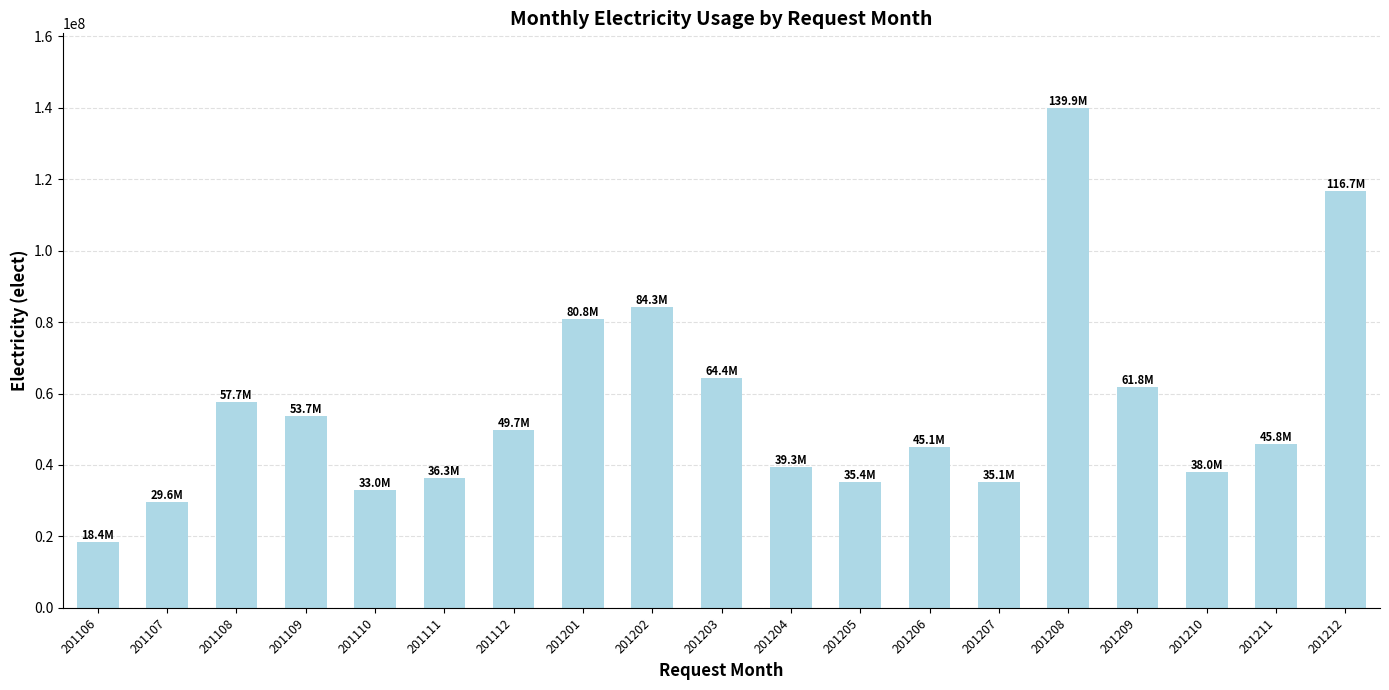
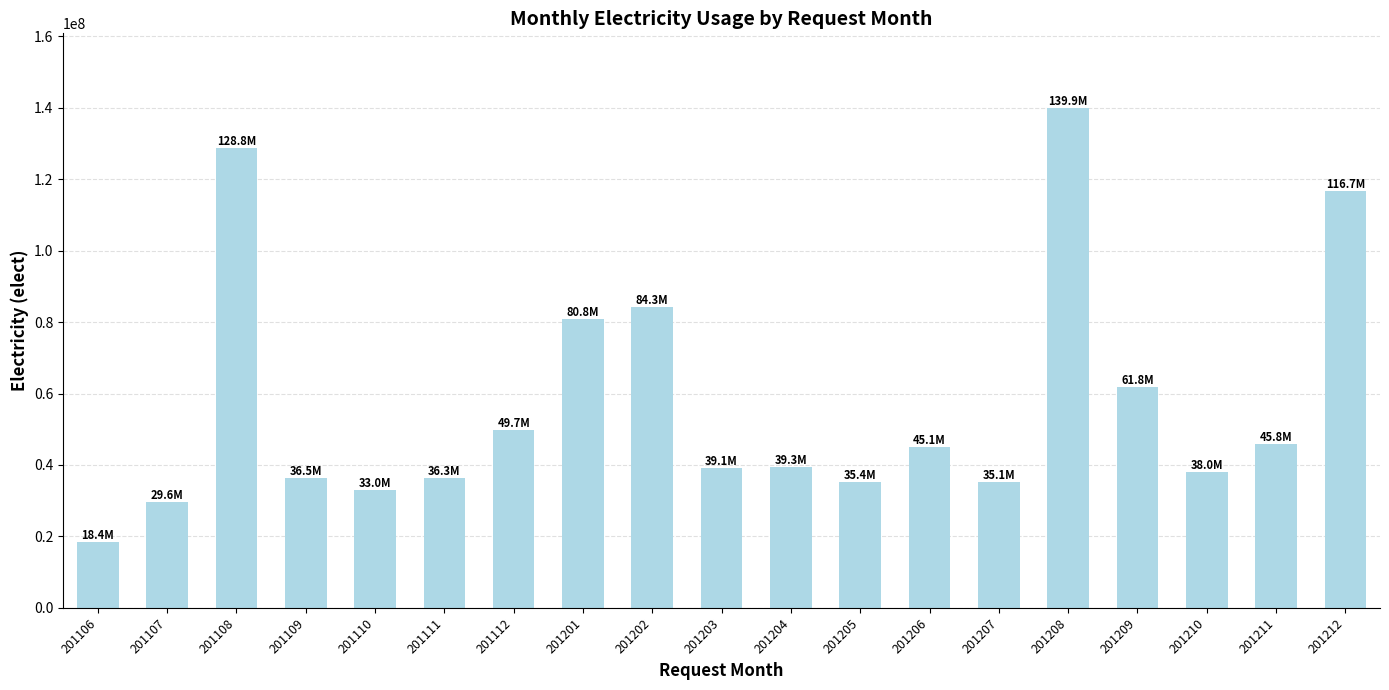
  {
    "201106": "18.4M",
    "201107": "29.6M",
-   "201108": "57.7M",
-   "201109": "53.7M",
+   "201108": "128.8M",
+   "201109": "36.5M",
    "201110": "33.0M",
    "201111": "36.3M",
    "201112": "49.7M",
    "201201": "80.8M",
    "201202": "84.3M",
-   "201203": "64.4M",
+   "201203": "39.1M",
    "201204": "39.3M",
    "201205": "35.4M",
    "201206": "45.1M",
    "201207": "35.1M",
    "201208": "139.9M",
    "201209": "61.8M",
    "201210": "38.0M",
    "201211": "45.8M",
    "201212": "116.7M"
  }
